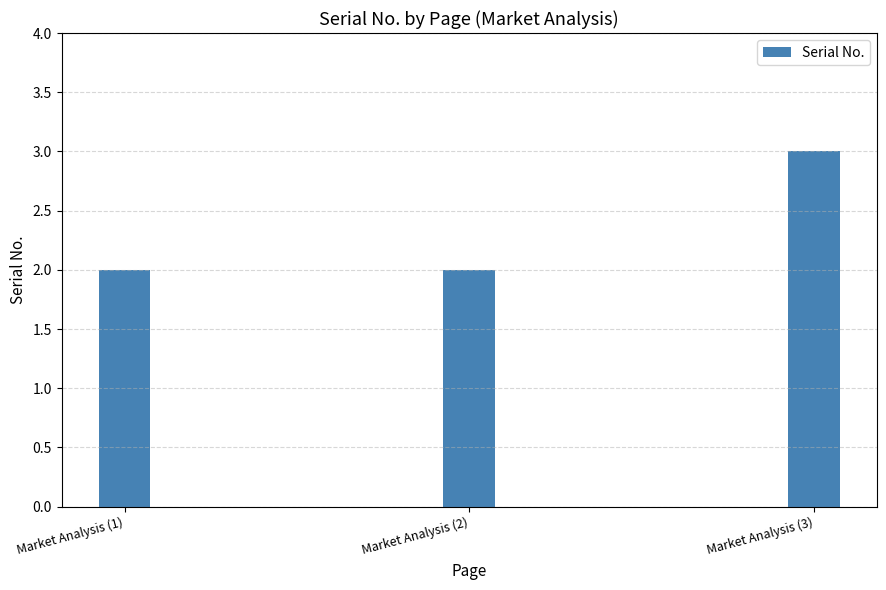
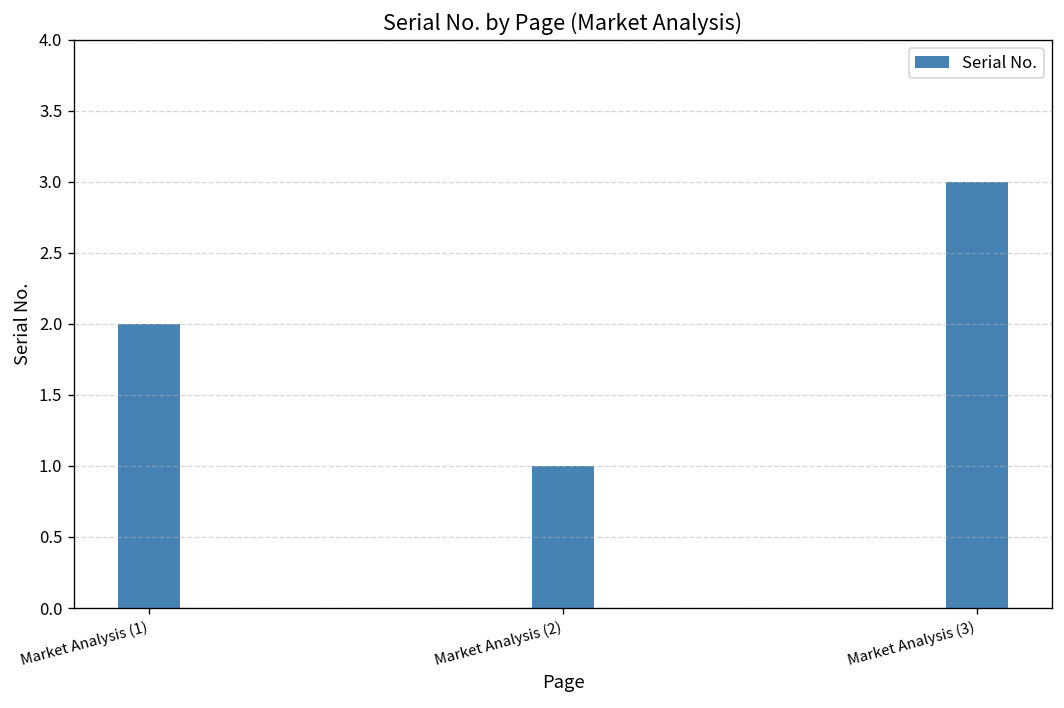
  {
    "Market Analysis (1)": 2,
-   "Market Analysis (2)": 2,
+   "Market Analysis (2)": 1,
    "Market Analysis (3)": 3
  }
